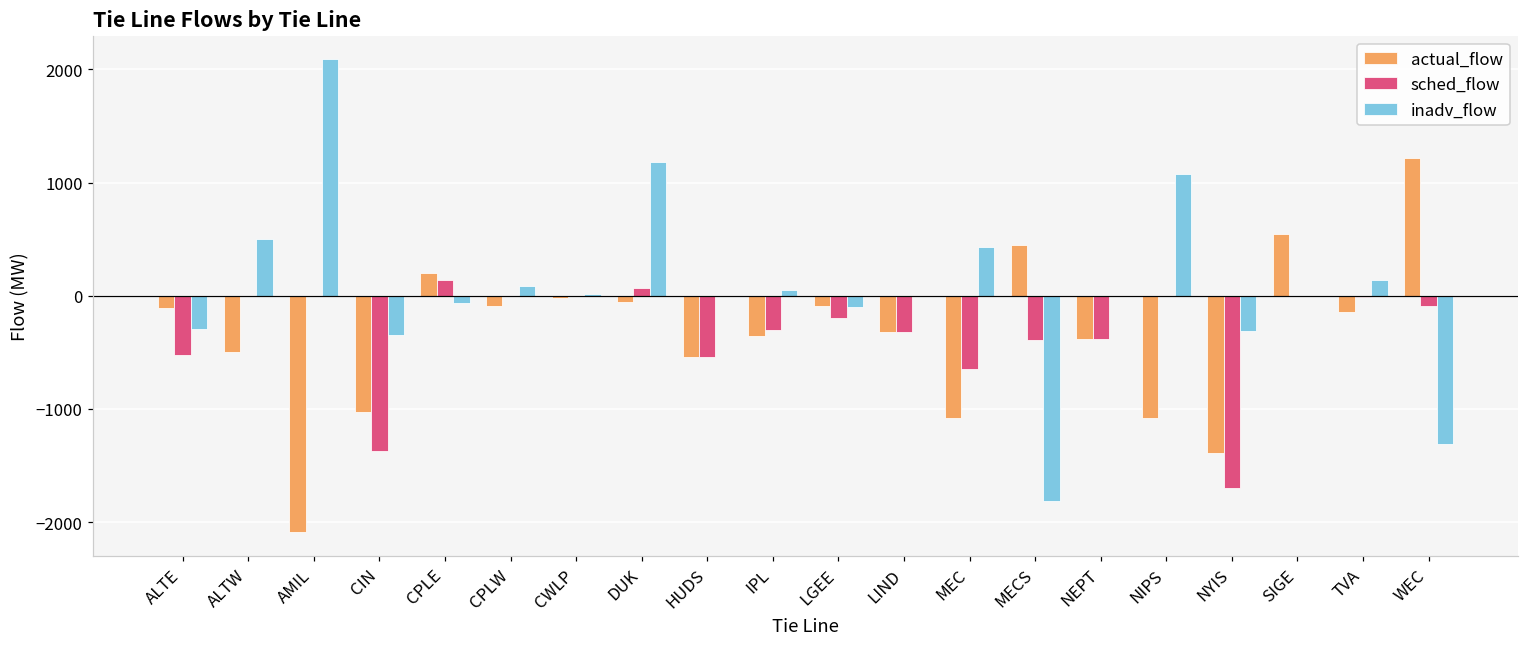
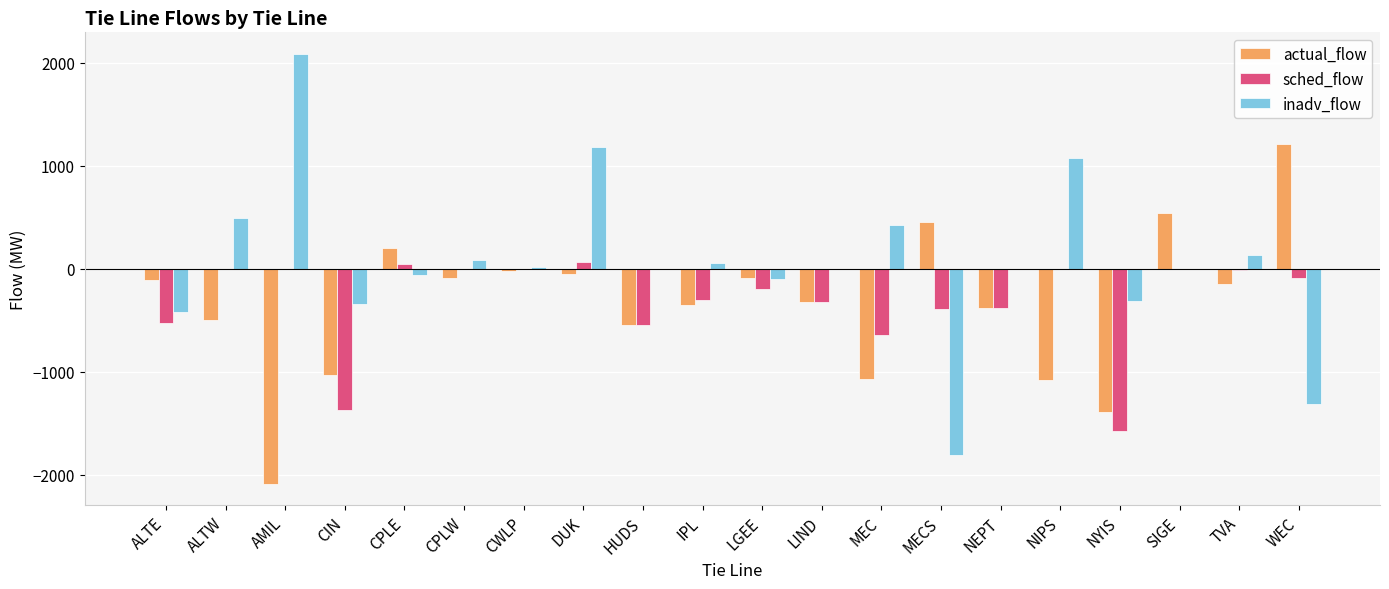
  {
    "actual_flow": {
      "ALTE": -110,
      "ALTW": -500,
      "AMIL": -2090,
      "CIN": -1030,
      "CPLE": 200,
      "CPLW": -90,
      "DUK": -50,
      "HUDS": -540,
      "IPL": -350,
      "LGEE": -90,
      "LIND": -320,
      "MEC": -1080,
      "MECS": 450,
      "NEPT": -380,
      "NIPS": -1080,
      "NYIS": -1390,
      "SIGE": 540,
      "TVA": -150,
      "WEC": 1220
    },
    "sched_flow": {
      "ALTE": -530,
      "ALTW": 0,
      "AMIL": 0,
      "CIN": -1370,
-     "CPLE": 140,
+     "CPLE": 50,
      "CPLW": 0,
      "CWLP": 0,
      "DUK": 70,
      "HUDS": -540,
      "IPL": -300,
      "LGEE": -190,
      "LIND": -320,
      "MEC": -650,
      "MECS": -400,
      "NEPT": -380,
      "NIPS": 0,
-     "NYIS": -1700,
+     "NYIS": -1570,
      "SIGE": 0,
      "WEC": -90
    },
    "inadv_flow": {
-     "ALTE": -290,
+     "ALTE": -420,
      "ALTW": 500,
      "AMIL": 2090,
      "CIN": -340,
      "CPLE": -60,
      "CPLW": 90,
      "DUK": 1180,
      "HUDS": 0,
      "IPL": 50,
      "LGEE": -100,
      "LIND": 0,
      "MEC": 430,
      "MECS": -1810,
      "NEPT": 0,
      "NIPS": 1080,
      "NYIS": -310,
      "TVA": 140,
      "WEC": -1310
    }
  }
